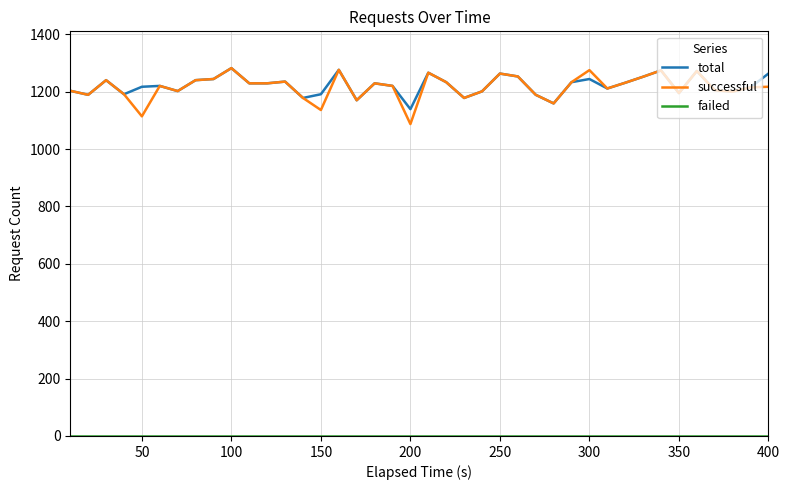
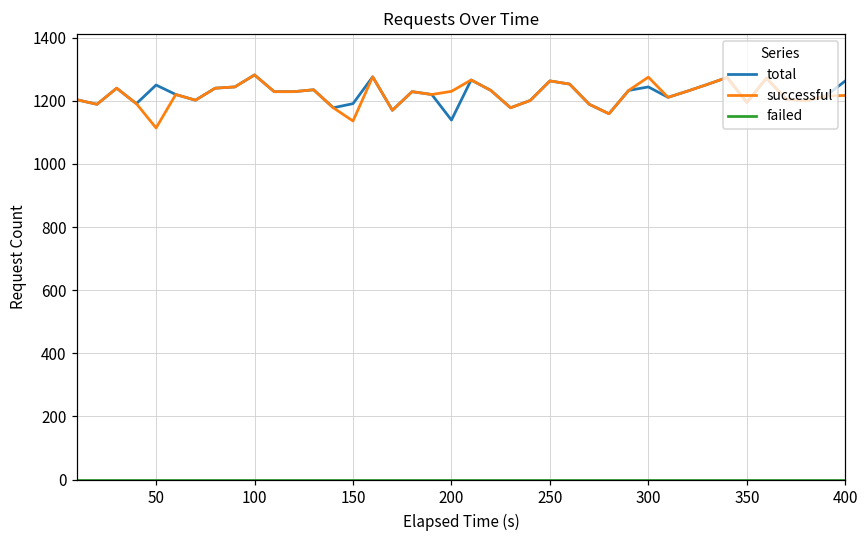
  {
    "total": {
-     "50": 1220,
+     "50": 1250,
      "150": 1190,
      "200": 1140,
      "300": 1240,
      "400": 1260
    },
    "successful": {
      "50": 1110,
      "150": 1140,
-     "200": 1090,
+     "200": 1230,
      "300": 1280,
      "400": 1220
    },
    "failed": {
      "50": 0,
      "100": 0,
      "150": 0,
      "200": 0,
      "250": 0,
      "300": 0,
      "350": 0,
      "400": 0
    }
  }
